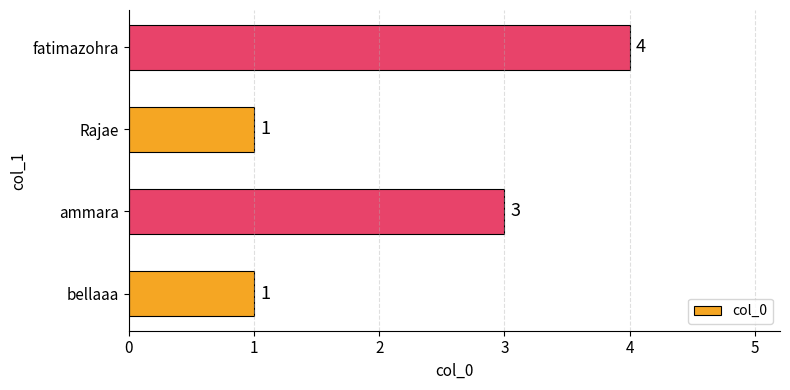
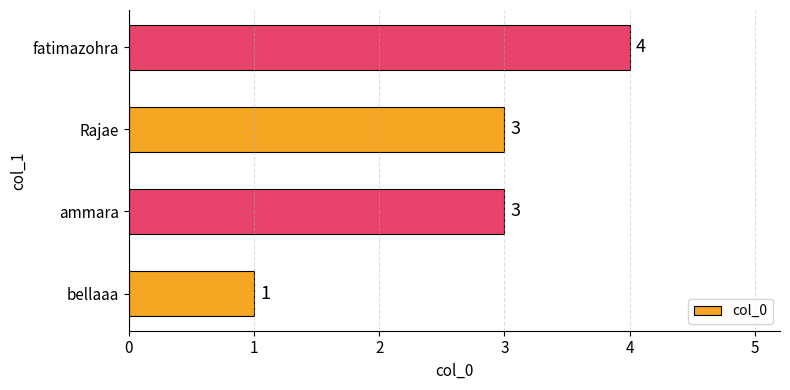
  {
    "fatimazohra": 4,
-   "Rajae": 1,
+   "Rajae": 3,
    "ammara": 3,
    "bellaaa": 1
  }
